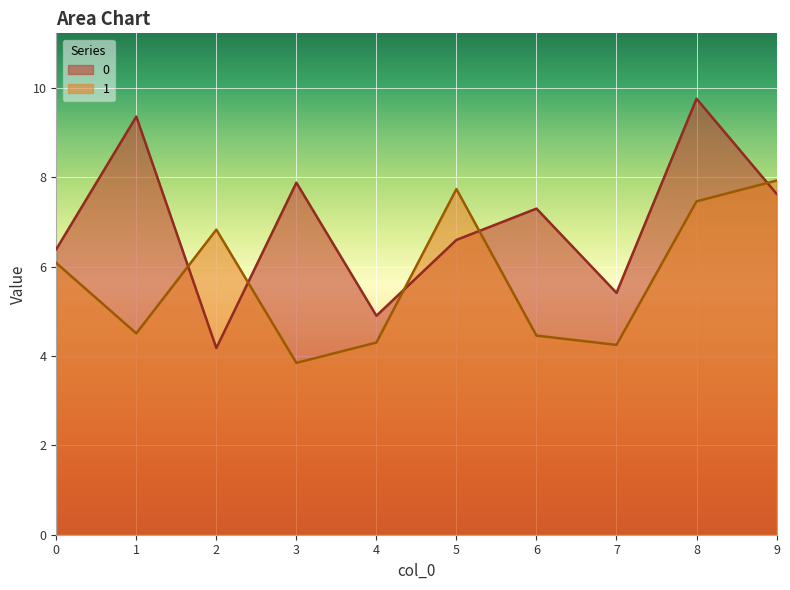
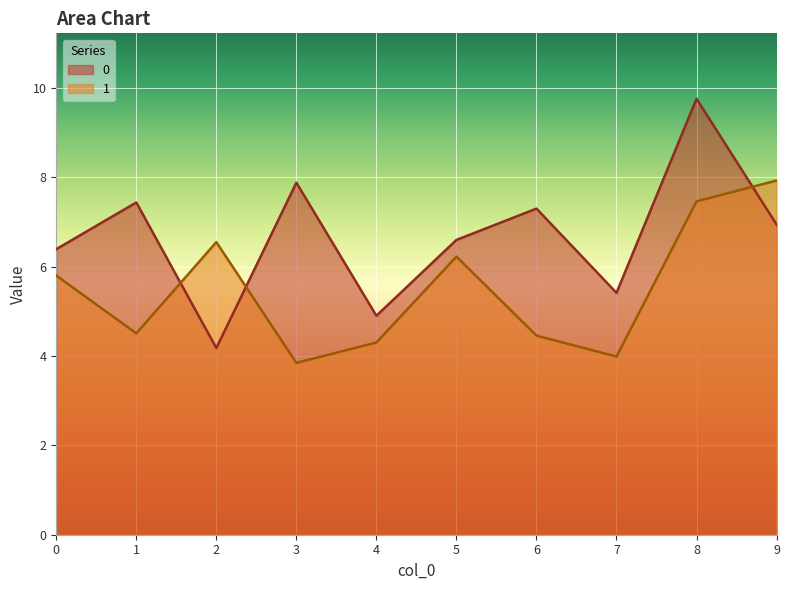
  {
    "0": {
      "0": 6.4,
-     "1": 9.4,
+     "1": 7.4,
      "2": 4.2,
      "3": 7.9,
      "4": 4.9,
      "5": 6.6,
      "6": 7.3,
      "7": 5.4,
      "8": 9.8,
-     "9": 7.6
+     "9": 6.9
    },
    "1": {
-     "0": 6.1,
+     "0": 5.8,
      "1": 4.5,
-     "2": 6.8,
+     "2": 6.5,
      "3": 3.8,
      "4": 4.3,
-     "5": 7.7,
+     "5": 6.2,
      "6": 4.5,
-     "7": 4.2,
+     "7": 4.0,
      "8": 7.5,
      "9": 7.9
    }
  }
